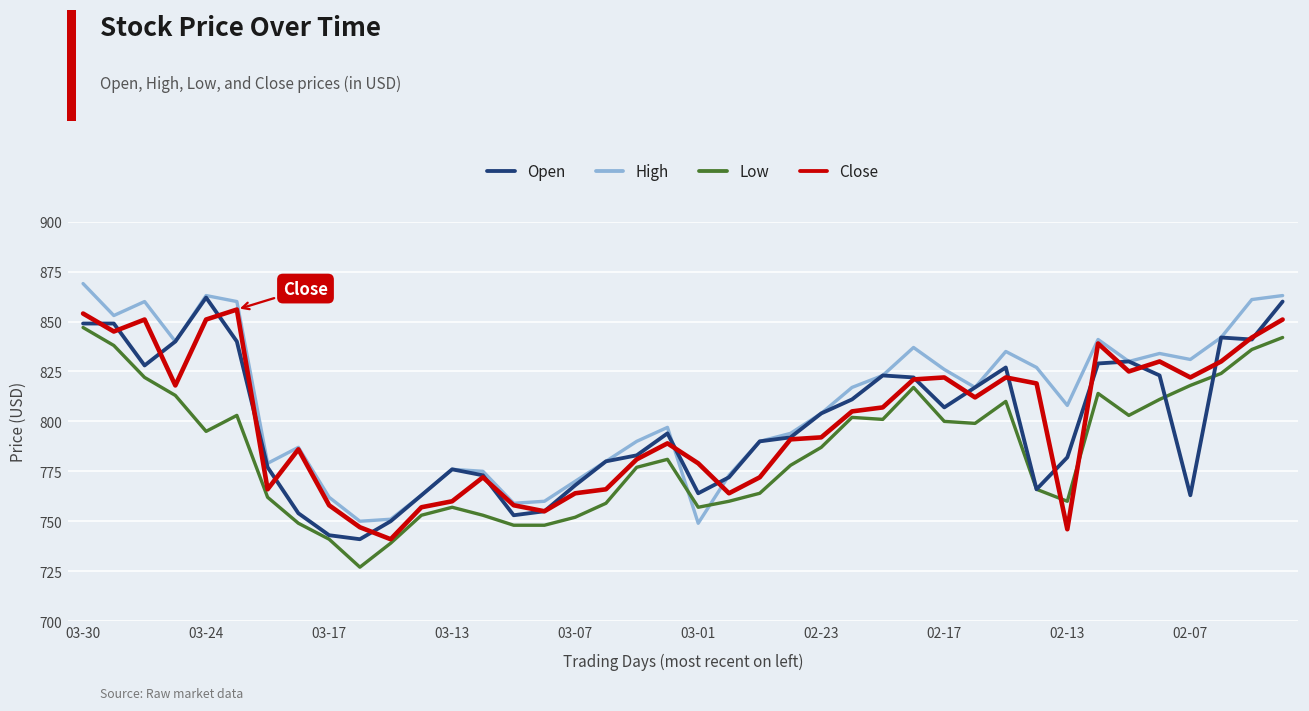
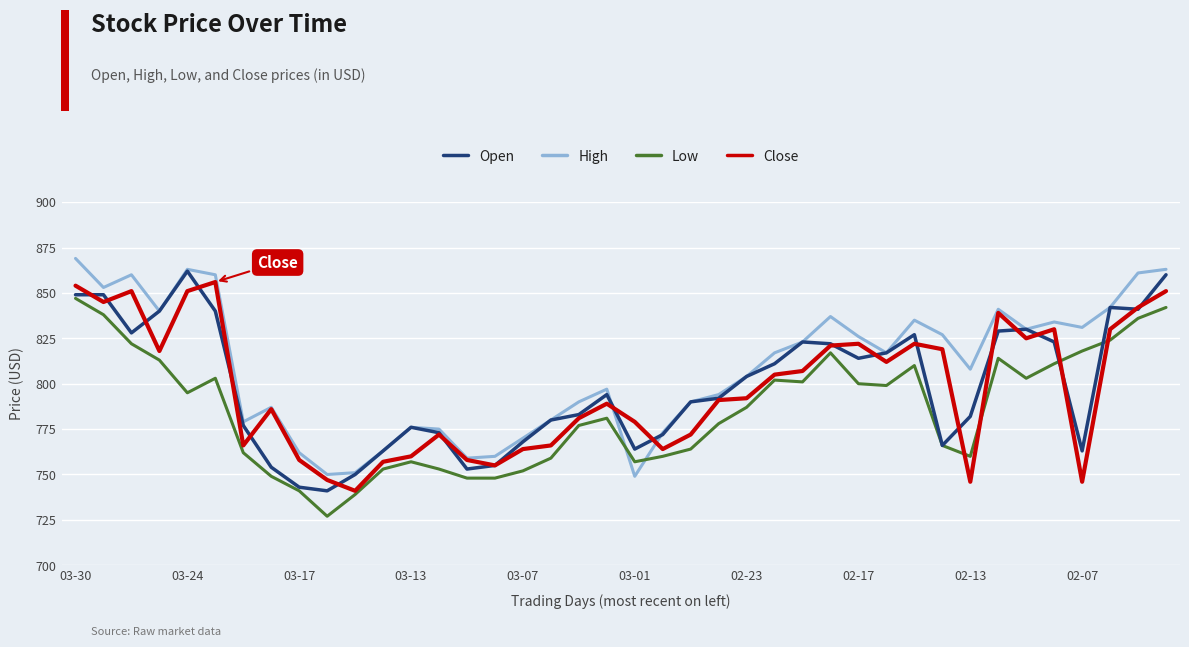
  {
    "Open": {
      "03-30": 849,
      "03-17": 743,
      "03-07": 768,
      "03-01": 764,
-     "02-17": 807,
+     "02-17": 814,
      "02-13": 782,
      "02-07": 763
    },
    "High": {
      "03-30": 869,
      "03-17": 762,
      "03-07": 770,
      "03-01": 749,
      "02-17": 826,
      "02-13": 808,
      "02-07": 831
    },
    "Low": {
      "03-30": 847,
      "03-24": 795,
      "03-17": 741,
      "03-13": 757,
      "03-07": 752,
      "03-01": 757,
      "02-23": 787,
      "02-17": 800,
      "02-13": 760,
      "02-07": 818
    },
    "Close": {
      "03-30": 854,
      "03-24": 851,
      "03-17": 758,
      "03-13": 760,
      "03-07": 764,
      "03-01": 779,
      "02-23": 792,
      "02-17": 822,
      "02-13": 746,
-     "02-07": 822
+     "02-07": 746
    }
  }
